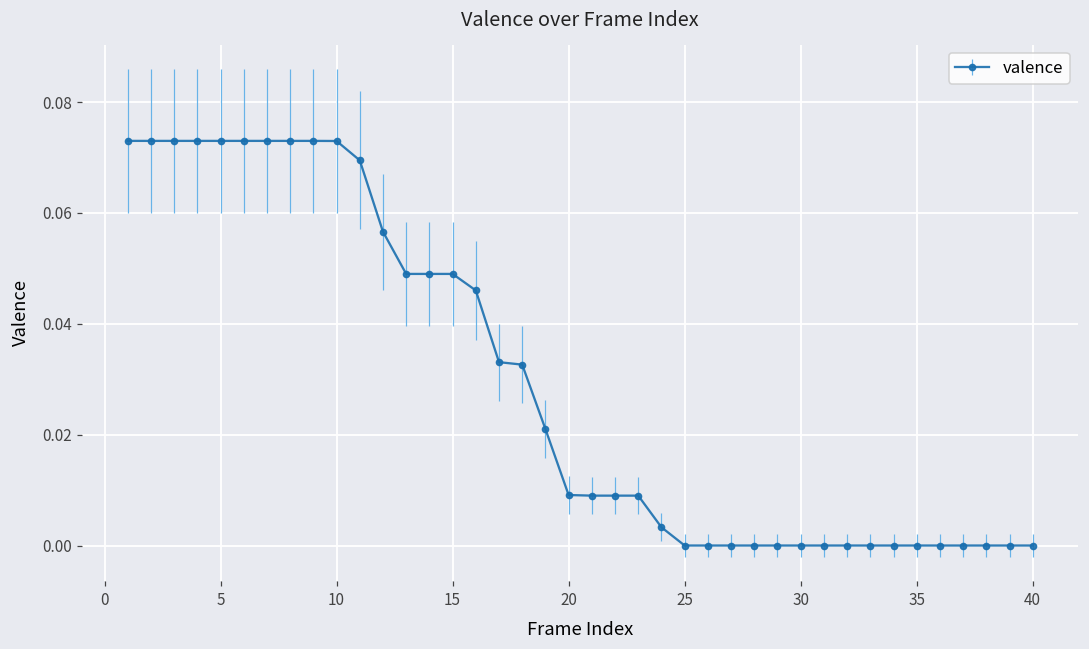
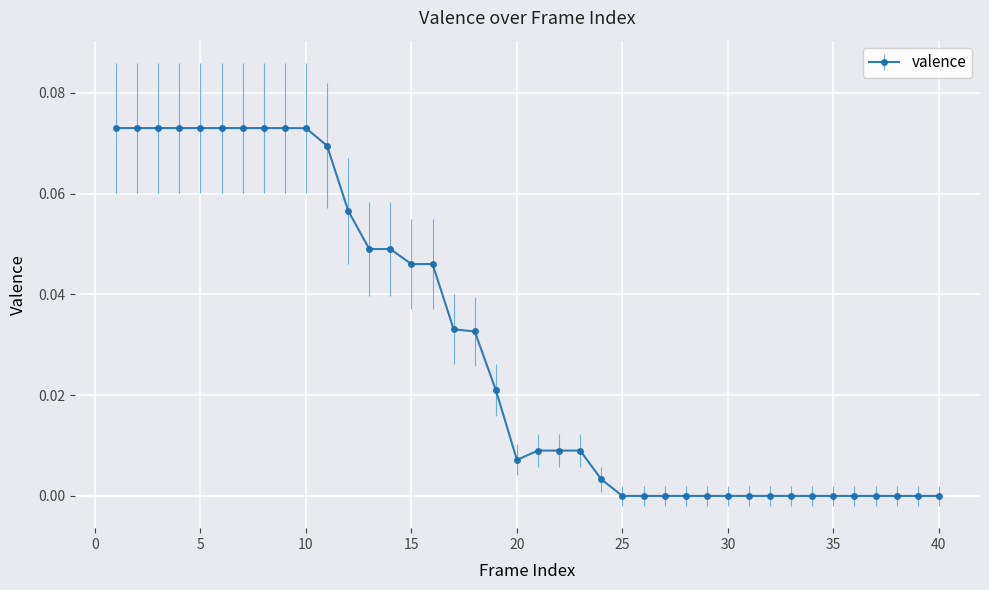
  {
    "5": 0.073,
    "10": 0.073,
-   "15": 0.049,
-   "20": 0.009,
+   "15": 0.046,
+   "20": 0.007,
    "25": 0.000,
    "30": 0.000,
    "35": 0.000,
    "40": 0.000
  }
